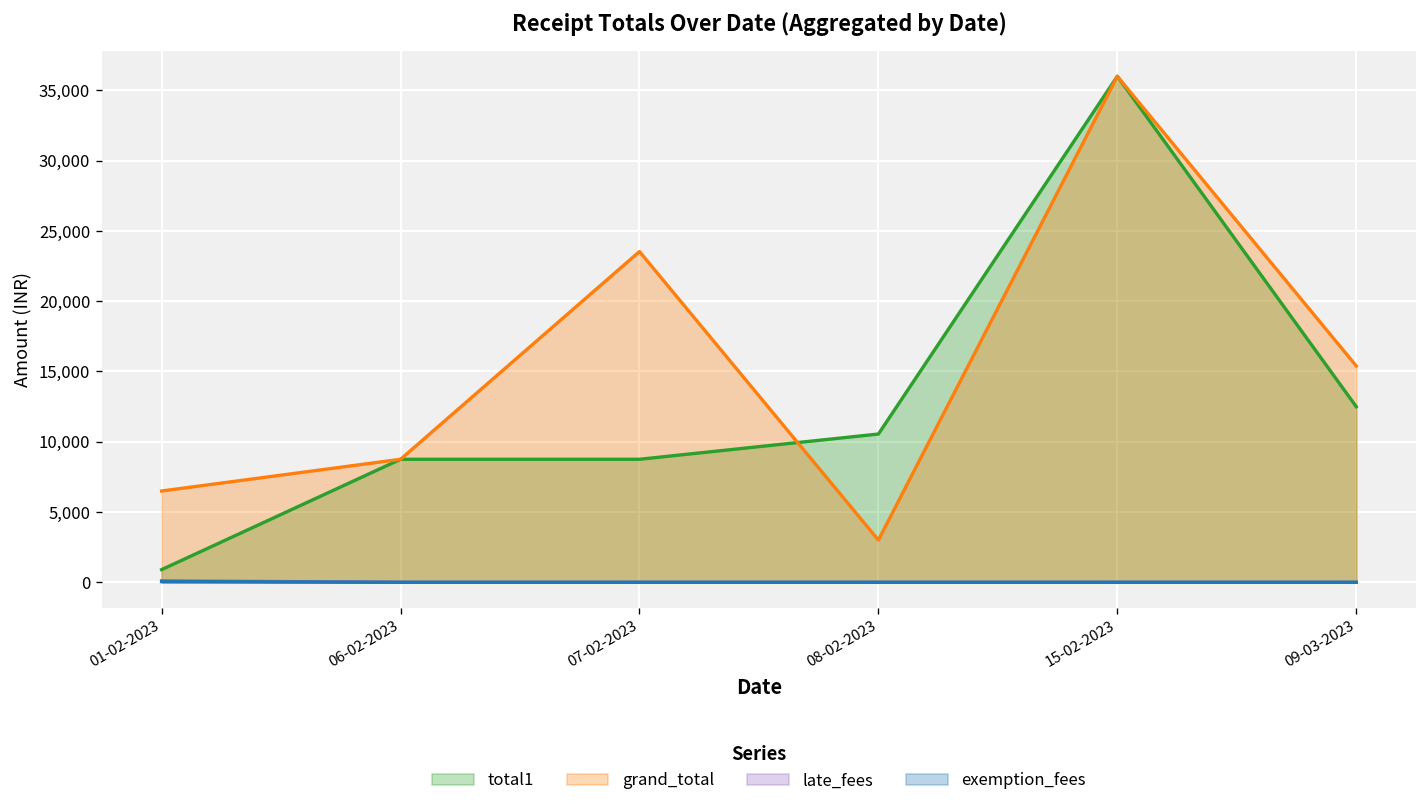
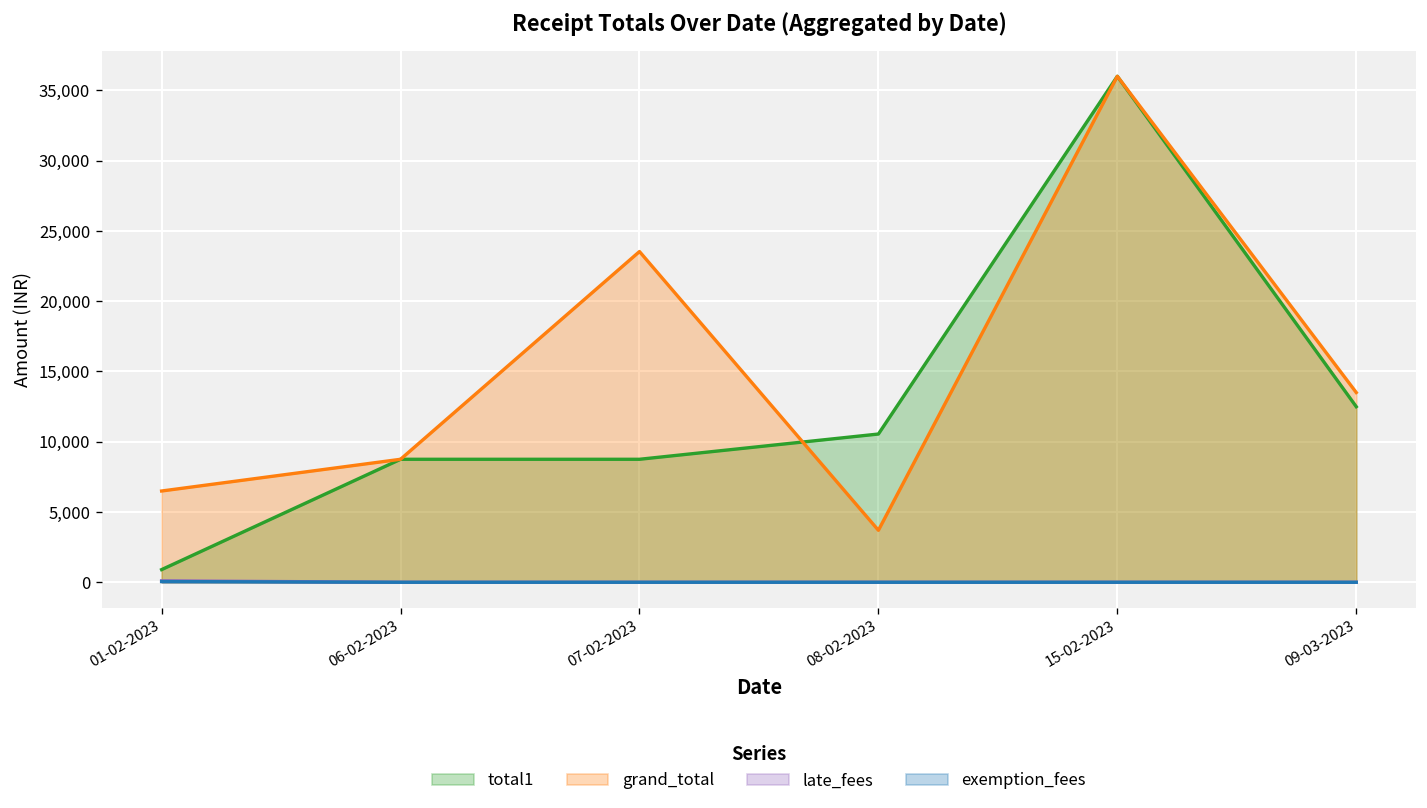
  {
    "total1": {
      "01-02-2023": "900",
      "07-02-2023": "8,800",
      "08-02-2023": "10,500",
      "09-03-2023": "12,500"
    },
    "grand_total": {
      "01-02-2023": "6,500",
      "07-02-2023": "23,500",
-     "08-02-2023": "3,000",
-     "09-03-2023": "15,400"
+     "08-02-2023": "3,700",
+     "09-03-2023": "13,500"
    }
  }
